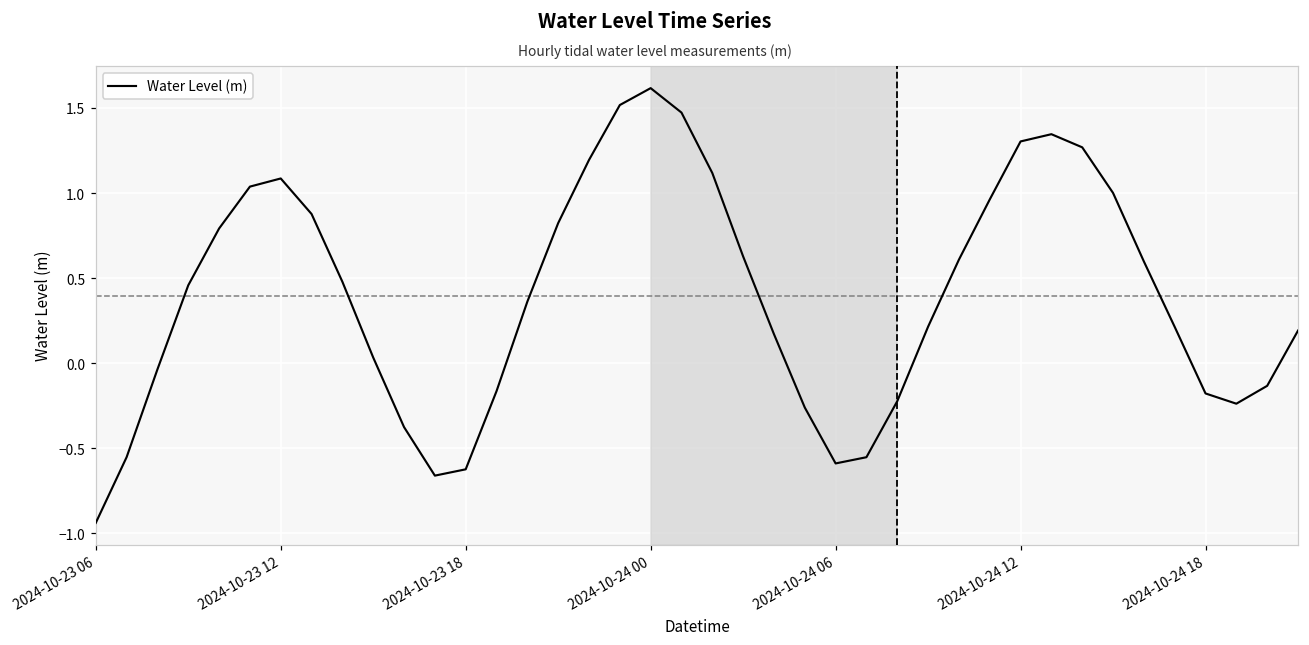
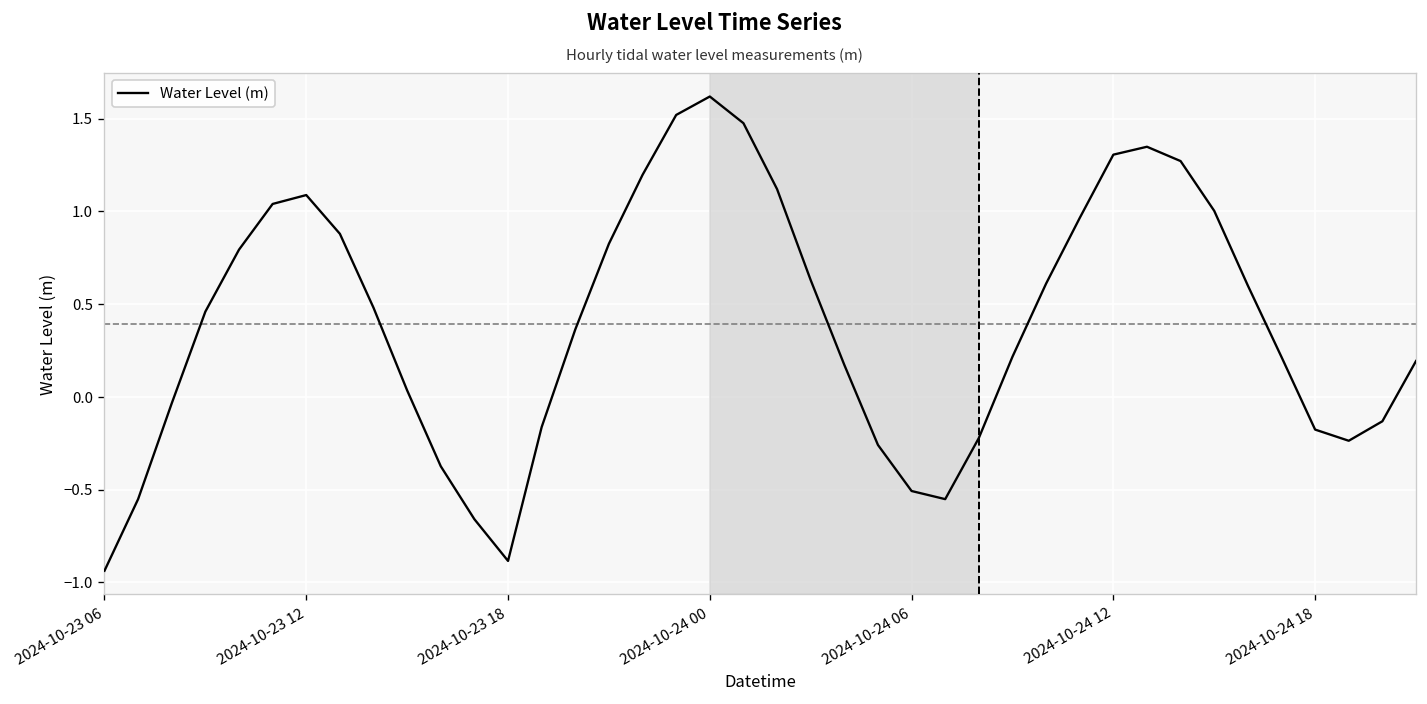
  {
    "2024-10-23 06": -0.94,
    "2024-10-23 12": 1.09,
-   "2024-10-23 18": -0.62,
+   "2024-10-23 18": -0.88,
    "2024-10-24 00": 1.62,
-   "2024-10-24 06": -0.59,
+   "2024-10-24 06": -0.51,
    "2024-10-24 12": 1.31,
    "2024-10-24 18": -0.18
  }
